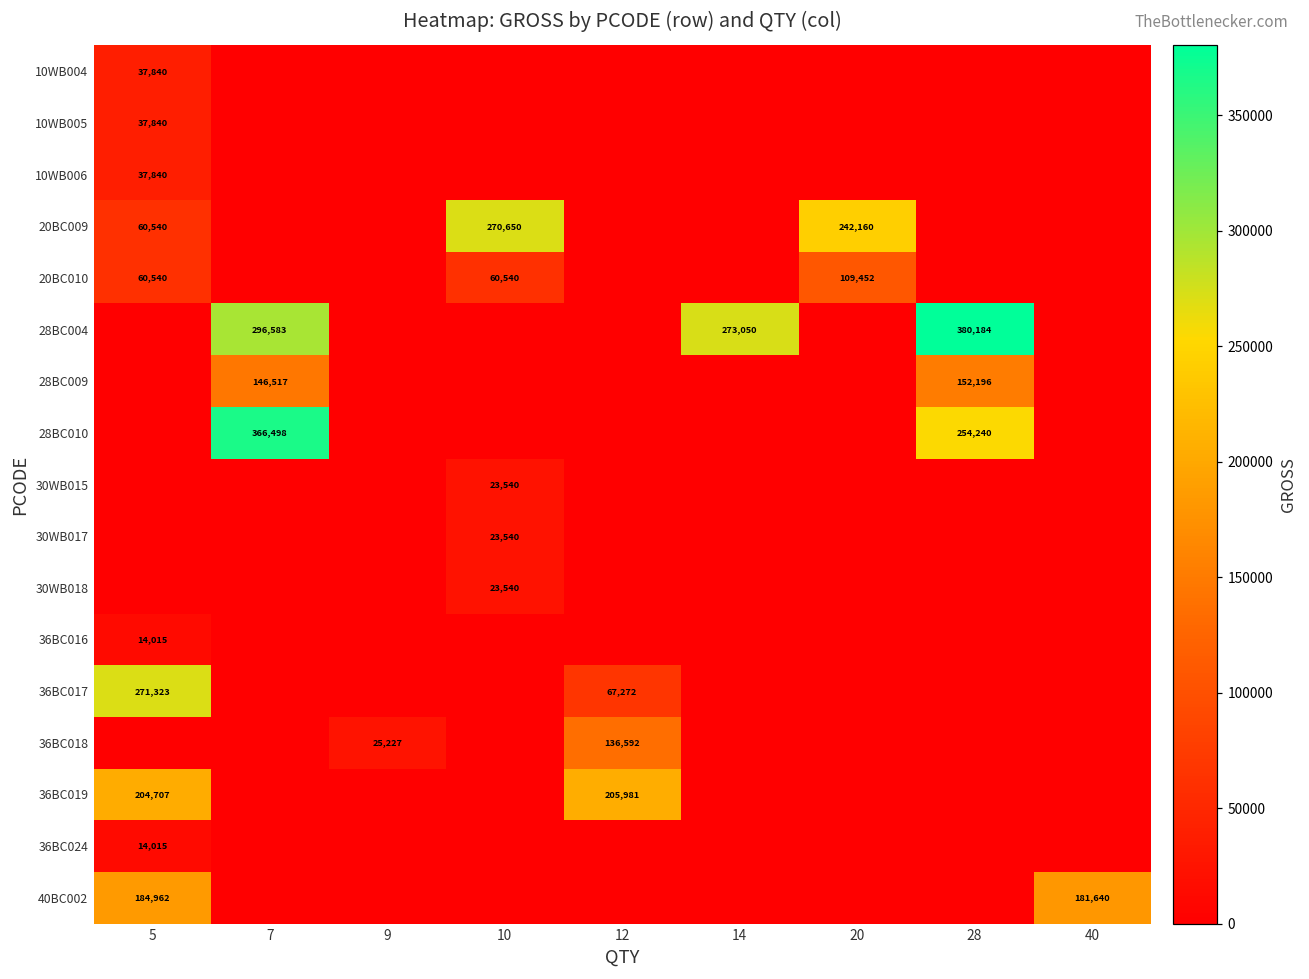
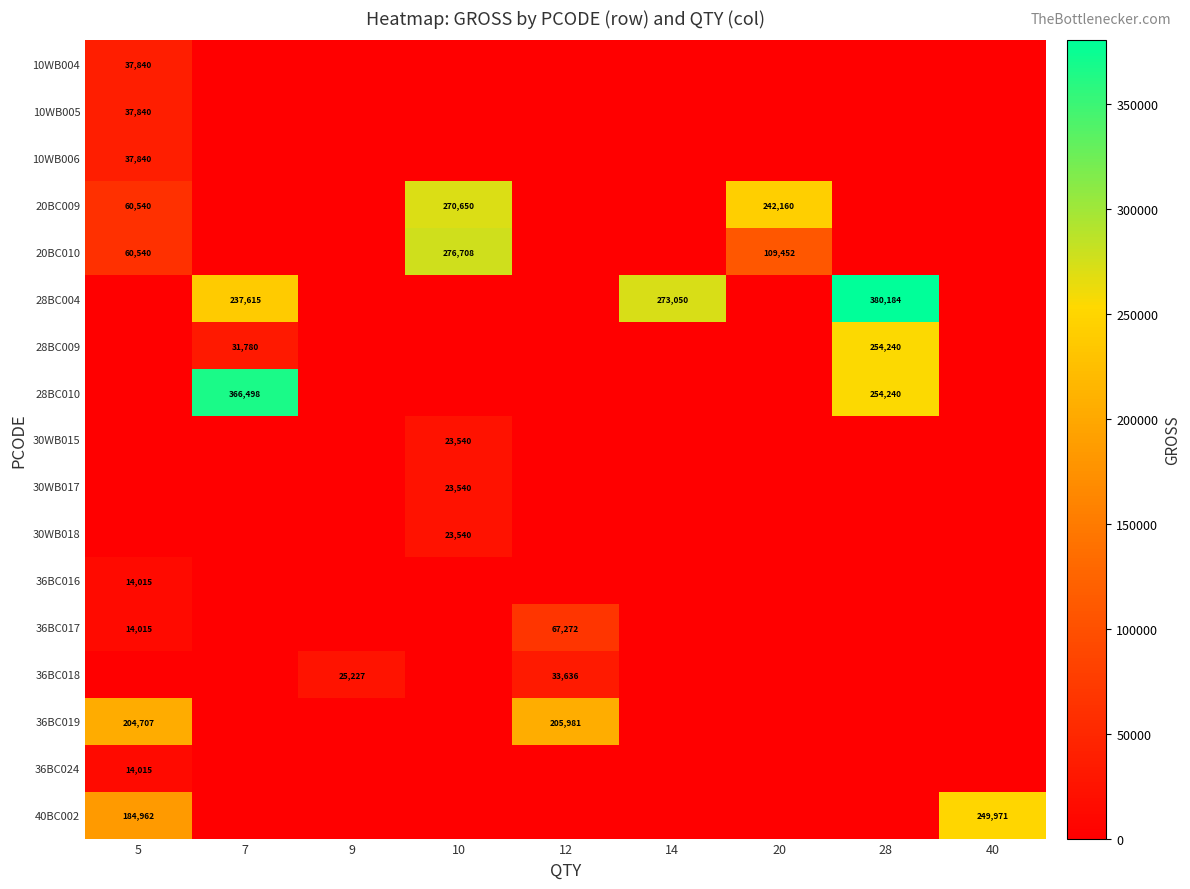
  {
    "10WB004": {
      "5": "37,840"
    },
    "10WB005": {
      "5": "37,840"
    },
    "10WB006": {
      "5": "37,840"
    },
    "20BC009": {
      "5": "60,540",
      "10": "270,650",
      "20": "242,160"
    },
    "20BC010": {
      "5": "60,540",
-     "10": "60,540",
+     "10": "276,708",
      "20": "109,452"
    },
    "28BC004": {
-     "7": "296,583",
+     "7": "237,615",
      "14": "273,050",
      "28": "380,184"
    },
    "28BC009": {
-     "7": "146,517",
-     "28": "152,196"
+     "7": "31,780",
+     "28": "254,240"
    },
    "28BC010": {
      "7": "366,498",
      "28": "254,240"
    },
    "30WB015": {
      "10": "23,540"
    },
    "30WB017": {
      "10": "23,540"
    },
    "30WB018": {
      "10": "23,540"
    },
    "36BC016": {
      "5": "14,015"
    },
    "36BC017": {
-     "5": "271,323",
+     "5": "14,015",
      "12": "67,272"
    },
    "36BC018": {
      "9": "25,227",
-     "12": "136,592"
+     "12": "33,636"
    },
    "36BC019": {
      "5": "204,707",
      "12": "205,981"
    },
    "36BC024": {
      "5": "14,015"
    },
    "40BC002": {
      "5": "184,962",
-     "40": "181,640"
+     "40": "249,971"
    }
  }
